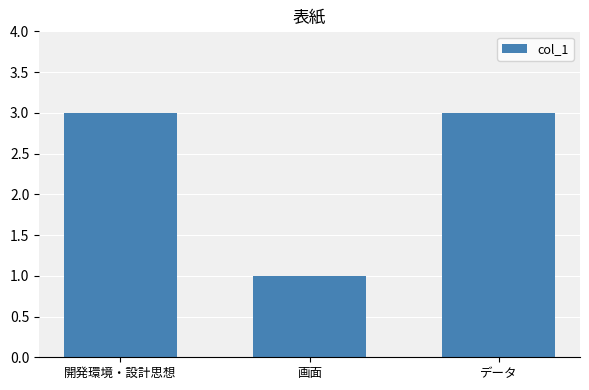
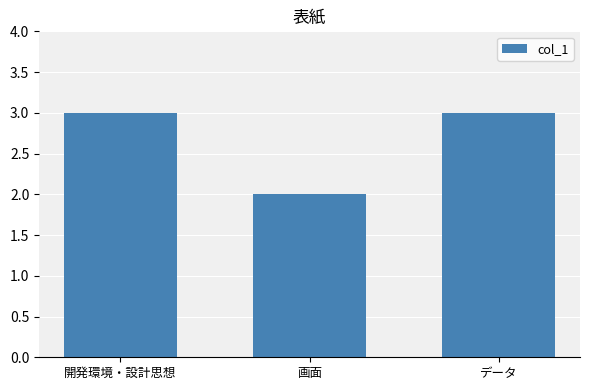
  {
    "開発環境・設計思想": 3,
-   "画面": 1,
+   "画面": 2,
    "データ": 3
  }
